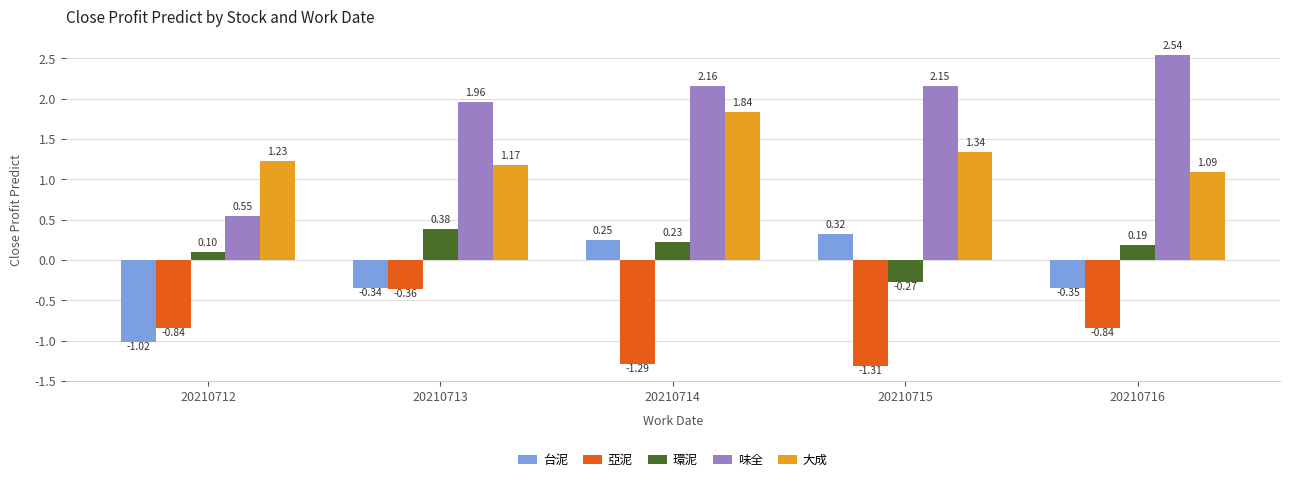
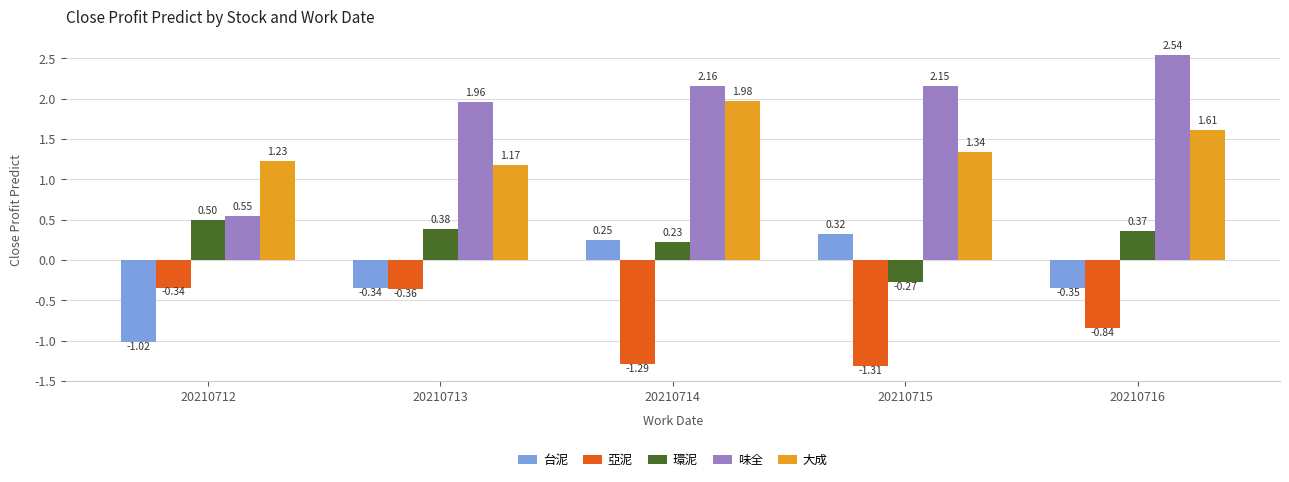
  {
    "亞泥": {
-     "20210712": -0.84,
+     "20210712": -0.34,
      "20210713": -0.36,
      "20210714": -1.29,
      "20210715": -1.31,
      "20210716": -0.84
    },
    "環泥": {
-     "20210712": 0.10,
+     "20210712": 0.50,
      "20210713": 0.38,
      "20210714": 0.23,
      "20210715": -0.27,
-     "20210716": 0.19
+     "20210716": 0.37
    },
    "大成": {
      "20210712": 1.23,
      "20210713": 1.17,
-     "20210714": 1.84,
+     "20210714": 1.98,
      "20210715": 1.34,
-     "20210716": 1.09
+     "20210716": 1.61
    }
  }
